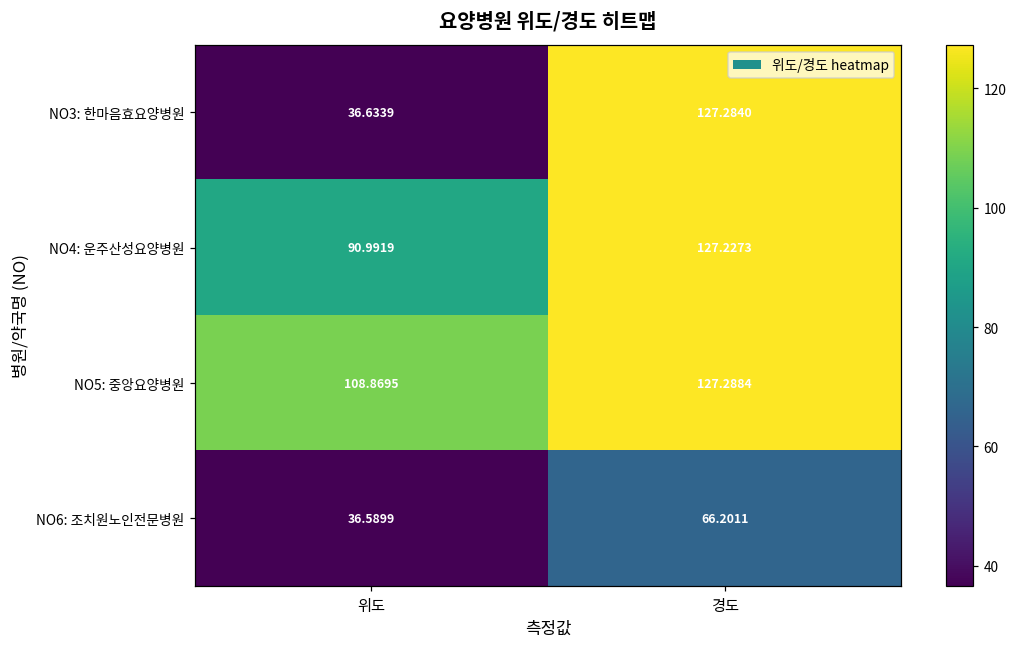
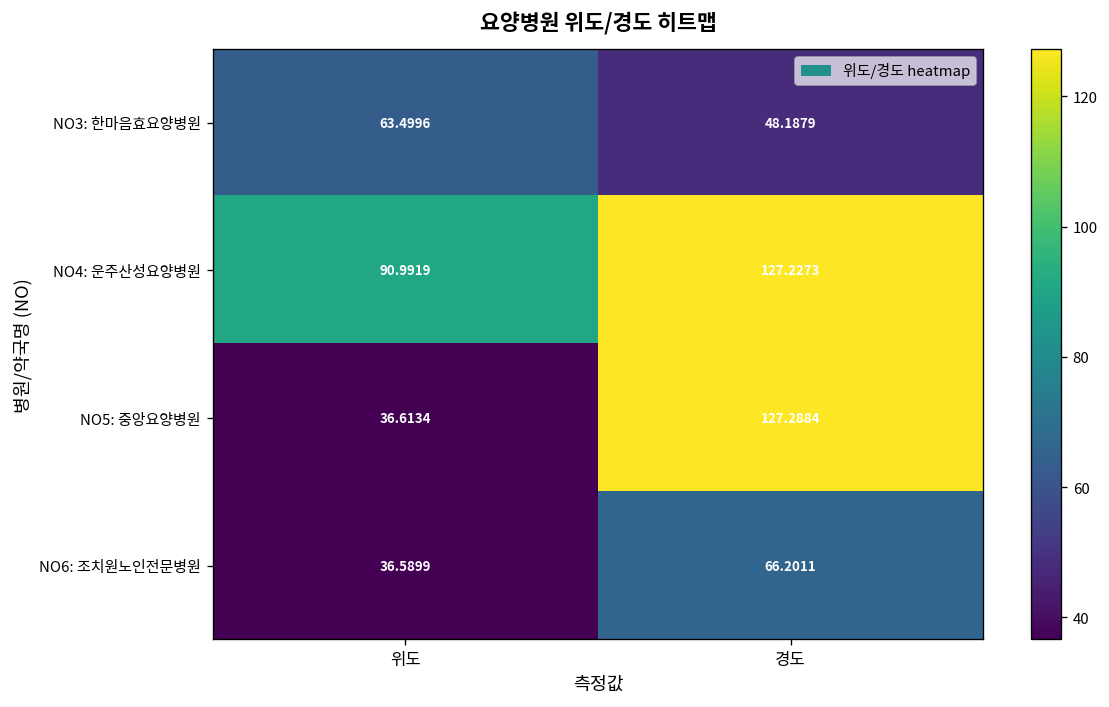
  {
    "NO3: 한마음효요양병원": {
-     "위도": 36.6339,
-     "경도": 127.2840
+     "위도": 63.4996,
+     "경도": 48.1879
    },
    "NO4: 운주산성요양병원": {
      "위도": 90.9919,
      "경도": 127.2273
    },
    "NO5: 중앙요양병원": {
-     "위도": 108.8695,
+     "위도": 36.6134,
      "경도": 127.2884
    },
    "NO6: 조치원노인전문병원": {
      "위도": 36.5899,
      "경도": 66.2011
    }
  }
